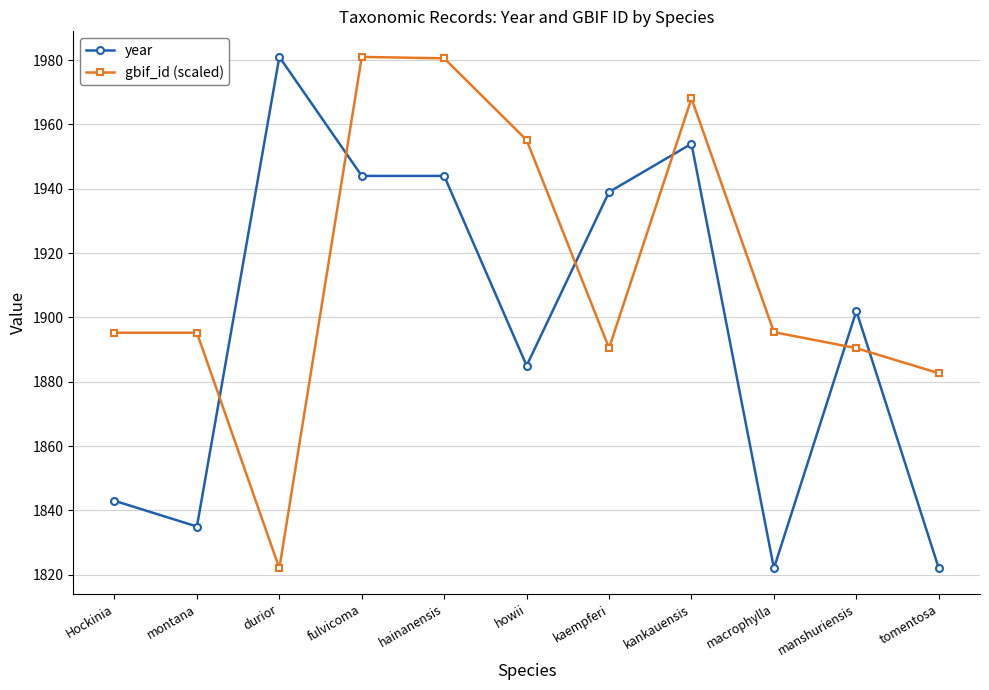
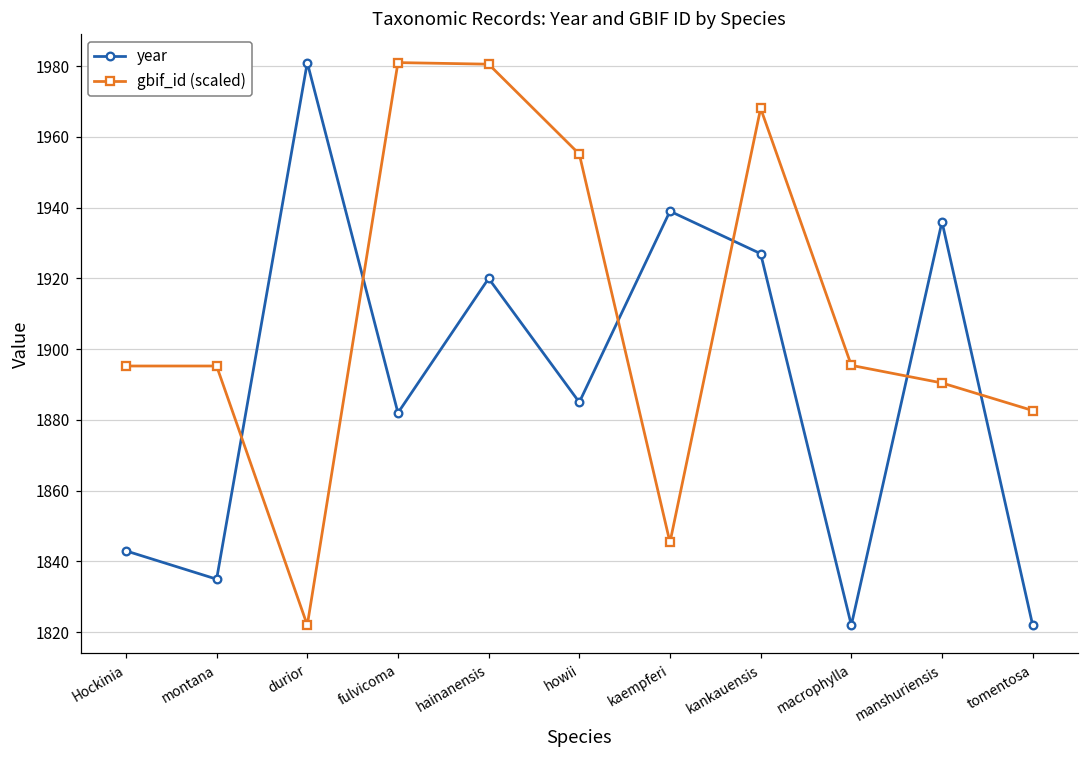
  {
    "year": {
      "Hockinia": 1843,
      "montana": 1835,
      "durior": 1981,
-     "fulvicoma": 1944,
-     "hainanensis": 1944,
+     "fulvicoma": 1882,
+     "hainanensis": 1920,
      "howii": 1885,
      "kaempferi": 1939,
-     "kankauensis": 1954,
+     "kankauensis": 1927,
      "macrophylla": 1822,
-     "manshuriensis": 1902,
+     "manshuriensis": 1936,
      "tomentosa": 1822
    },
    "gbif_id (scaled)": {
      "Hockinia": 1895,
      "montana": 1895,
      "durior": 1822,
      "fulvicoma": 1981,
      "hainanensis": 1981,
      "howii": 1955,
-     "kaempferi": 1890,
+     "kaempferi": 1845,
      "kankauensis": 1968,
      "macrophylla": 1895,
      "manshuriensis": 1890,
      "tomentosa": 1883
    }
  }
